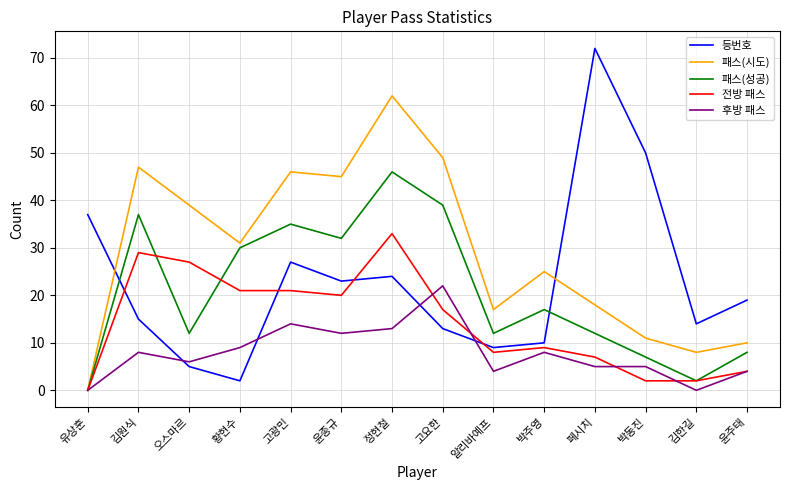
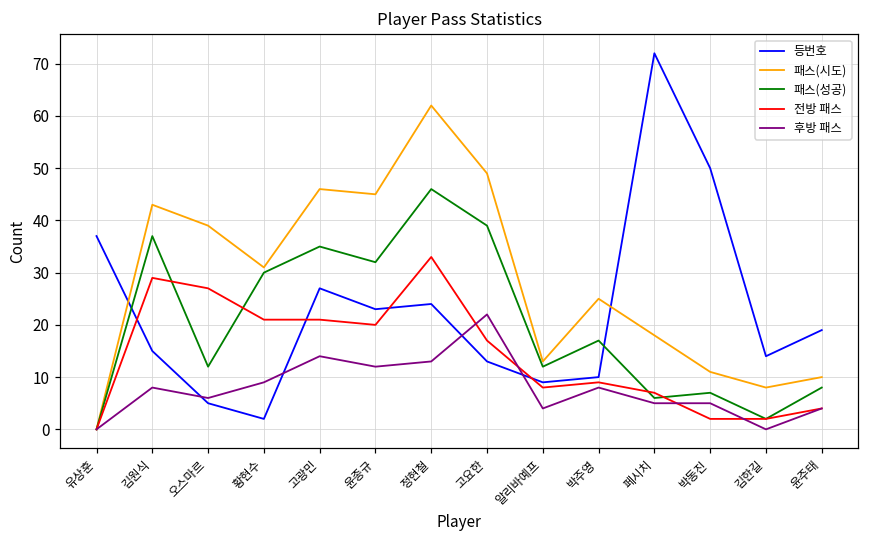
  {
    "등번호": {
      "유상훈": 37,
      "김원식": 15,
      "오스마르": 5,
      "황현수": 2,
      "고광민": 27,
      "윤종규": 23,
      "정현철": 24,
      "고요한": 13,
      "알리바예프": 9,
      "박주영": 10,
      "페시치": 72,
      "박동진": 50,
      "김한길": 14,
      "윤주태": 19
    },
    "패스(시도)": {
-     "김원식": 47,
+     "김원식": 43,
      "오스마르": 39,
      "황현수": 31,
      "고광민": 46,
      "윤종규": 45,
      "정현철": 62,
      "고요한": 49,
-     "알리바예프": 17,
+     "알리바예프": 13,
      "박주영": 25,
      "페시치": 18,
      "박동진": 11,
      "김한길": 8,
      "윤주태": 10
    },
    "패스(성공)": {
      "김원식": 37,
      "오스마르": 12,
      "황현수": 30,
      "고광민": 35,
      "윤종규": 32,
      "정현철": 46,
      "고요한": 39,
      "알리바예프": 12,
      "박주영": 17,
-     "페시치": 12,
+     "페시치": 6,
      "박동진": 7,
      "윤주태": 8
    },
    "전방 패스": {
      "김원식": 29,
      "오스마르": 27,
      "황현수": 21,
      "고광민": 21,
      "윤종규": 20,
      "정현철": 33,
      "고요한": 17,
      "알리바예프": 8,
      "박주영": 9,
      "페시치": 7,
      "박동진": 2
    },
    "후방 패스": {
      "김원식": 8,
      "오스마르": 6,
      "황현수": 9,
      "고광민": 14,
      "윤종규": 12,
      "정현철": 13,
      "고요한": 22,
      "알리바예프": 4,
      "박주영": 8,
      "페시치": 5,
      "박동진": 5,
      "김한길": 0
    }
  }
